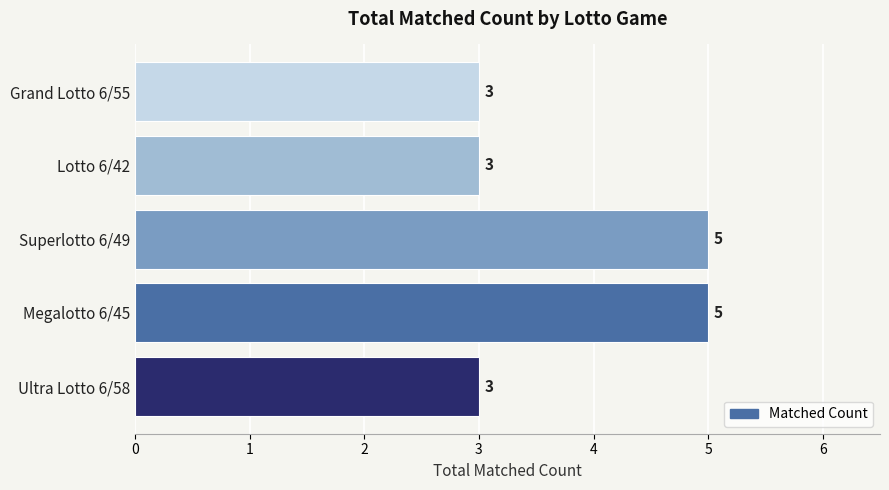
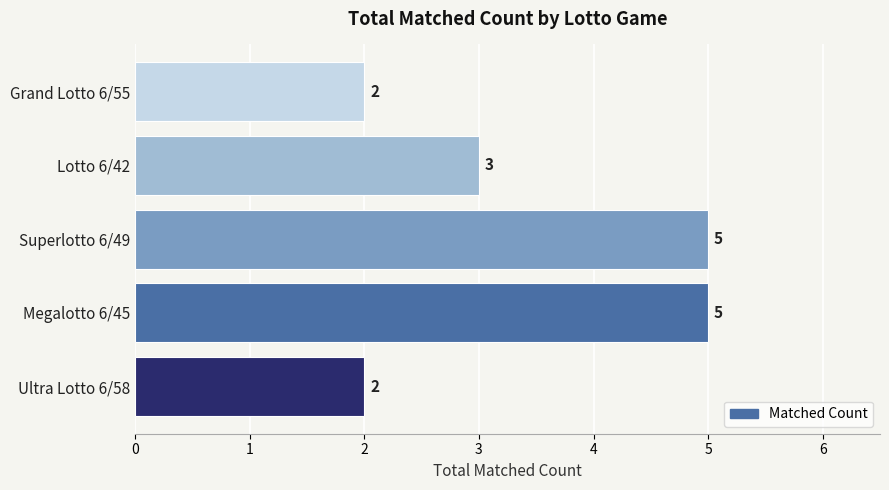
  {
-   "Grand Lotto 6/55": 3,
+   "Grand Lotto 6/55": 2,
    "Lotto 6/42": 3,
    "Superlotto 6/49": 5,
    "Megalotto 6/45": 5,
-   "Ultra Lotto 6/58": 3
+   "Ultra Lotto 6/58": 2
  }
